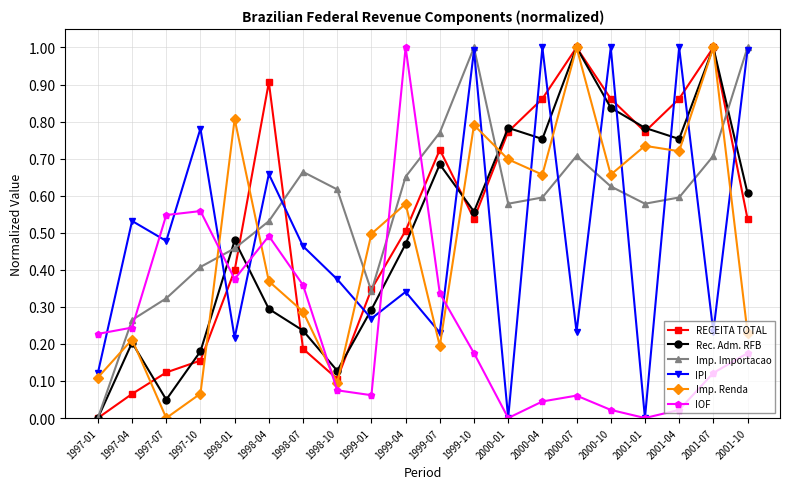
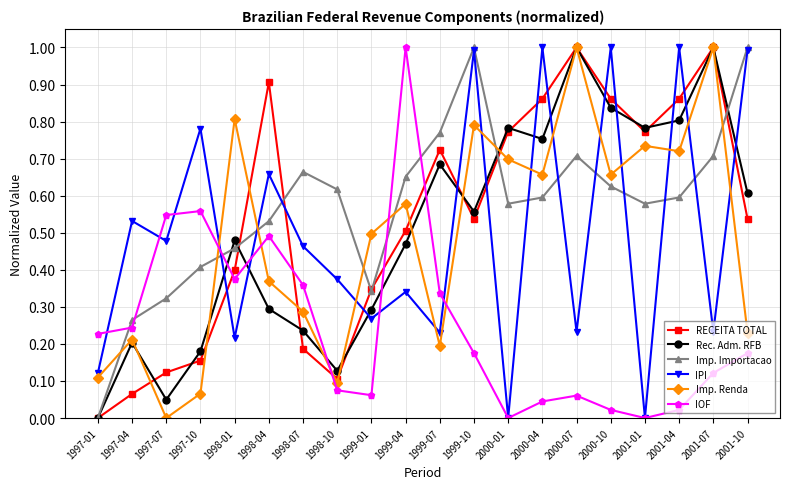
  {
    "RECEITA TOTAL": {
      "1997-04": 0.07,
      "1997-07": 0.12,
      "1997-10": 0.16,
      "1998-01": 0.40,
      "1998-04": 0.91,
      "1998-07": 0.19,
      "1998-10": 0.11,
      "1999-04": 0.51,
      "1999-07": 0.72,
      "1999-10": 0.54,
      "2000-01": 0.77,
      "2000-04": 0.86,
      "2000-10": 0.86,
      "2001-01": 0.77,
      "2001-04": 0.86,
      "2001-10": 0.54
    },
    "Rec. Adm. RFB": {
      "1997-04": 0.20,
      "1997-07": 0.05,
      "1997-10": 0.18,
      "1998-01": 0.48,
      "1998-04": 0.29,
      "1998-07": 0.24,
      "1998-10": 0.13,
      "1999-01": 0.29,
      "1999-04": 0.47,
      "1999-07": 0.68,
      "1999-10": 0.56,
      "2000-01": 0.78,
      "2000-04": 0.75,
      "2000-10": 0.84,
      "2001-01": 0.78,
-     "2001-04": 0.75,
+     "2001-04": 0.80,
      "2001-10": 0.61
    },
    "Imp. Importacao": {
      "1997-04": 0.26,
      "1997-07": 0.32,
      "1997-10": 0.41,
      "1998-01": 0.46,
      "1998-04": 0.53,
      "1998-07": 0.66,
      "1998-10": 0.62,
      "1999-04": 0.65,
      "1999-07": 0.77,
      "1999-10": 1.00,
      "2000-01": 0.58,
      "2000-04": 0.60,
      "2000-07": 0.71,
      "2000-10": 0.63,
      "2001-01": 0.58,
      "2001-04": 0.60,
      "2001-07": 0.71,
      "2001-10": 1.00
    },
    "IPI": {
      "1997-01": 0.12,
      "1997-04": 0.53,
      "1997-07": 0.48,
      "1997-10": 0.78,
      "1998-01": 0.22,
      "1998-04": 0.66,
      "1998-07": 0.46,
      "1998-10": 0.37,
      "1999-01": 0.27,
      "1999-04": 0.34,
      "1999-07": 0.23,
      "1999-10": 0.99,
      "2000-04": 1.00,
      "2000-07": 0.23,
      "2000-10": 1.00,
      "2001-04": 1.00,
      "2001-10": 0.99
    },
    "Imp. Renda": {
      "1997-01": 0.11,
      "1997-04": 0.21,
      "1997-07": 0.00,
      "1997-10": 0.07,
      "1998-01": 0.81,
      "1998-04": 0.37,
      "1998-07": 0.29,
      "1998-10": 0.09,
      "1999-01": 0.50,
      "1999-04": 0.58,
      "1999-07": 0.19,
      "1999-10": 0.79,
      "2000-01": 0.70,
      "2000-04": 0.66,
      "2000-10": 0.66,
      "2001-01": 0.73,
      "2001-04": 0.72
    },
    "IOF": {
      "1997-01": 0.23,
      "1997-04": 0.24,
      "1997-07": 0.55,
      "1997-10": 0.56,
      "1998-01": 0.38,
      "1998-04": 0.49,
      "1998-07": 0.36,
      "1998-10": 0.07,
      "1999-01": 0.06,
      "1999-04": 1.00,
      "1999-07": 0.34,
      "1999-10": 0.17,
      "2000-04": 0.04,
      "2000-07": 0.06,
      "2000-10": 0.02
    }
  }
